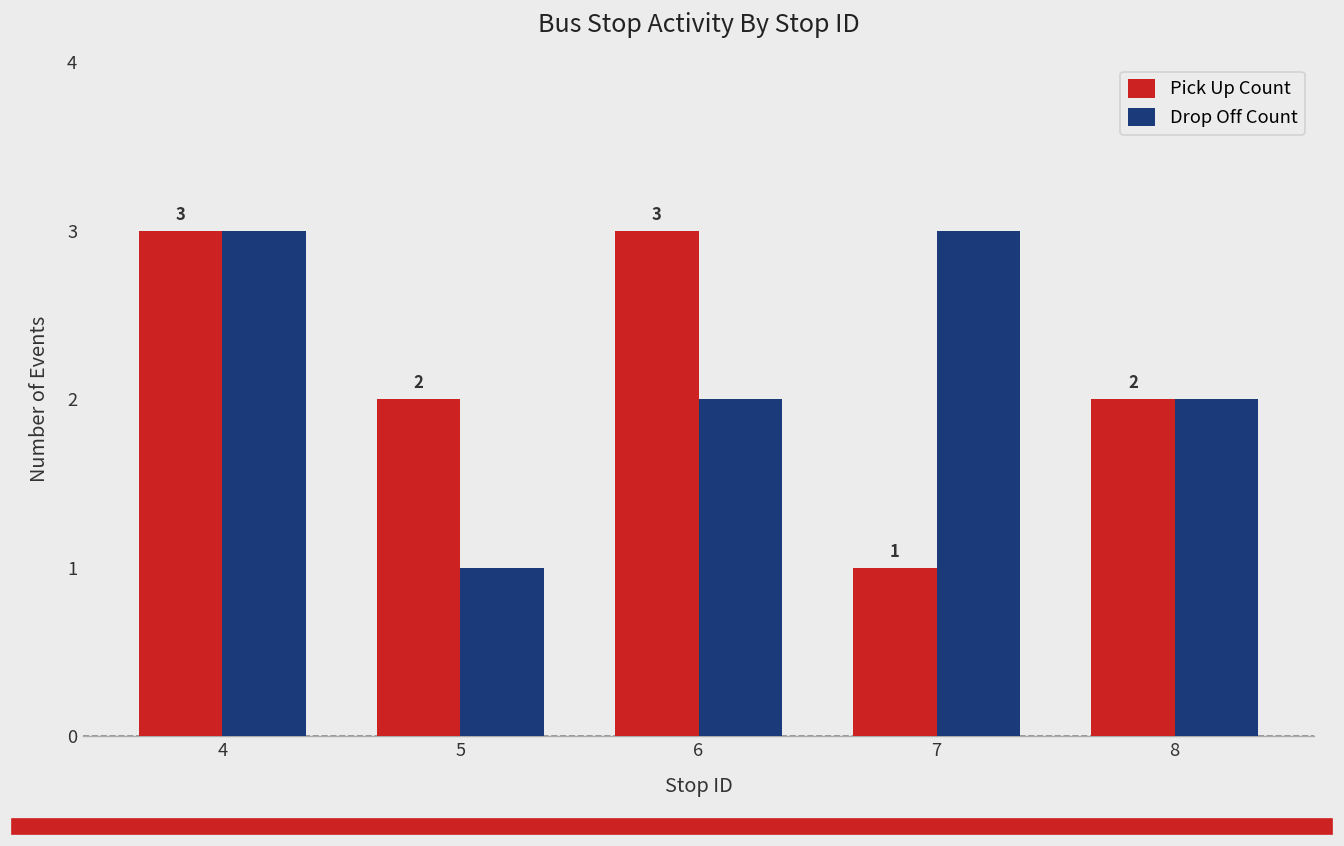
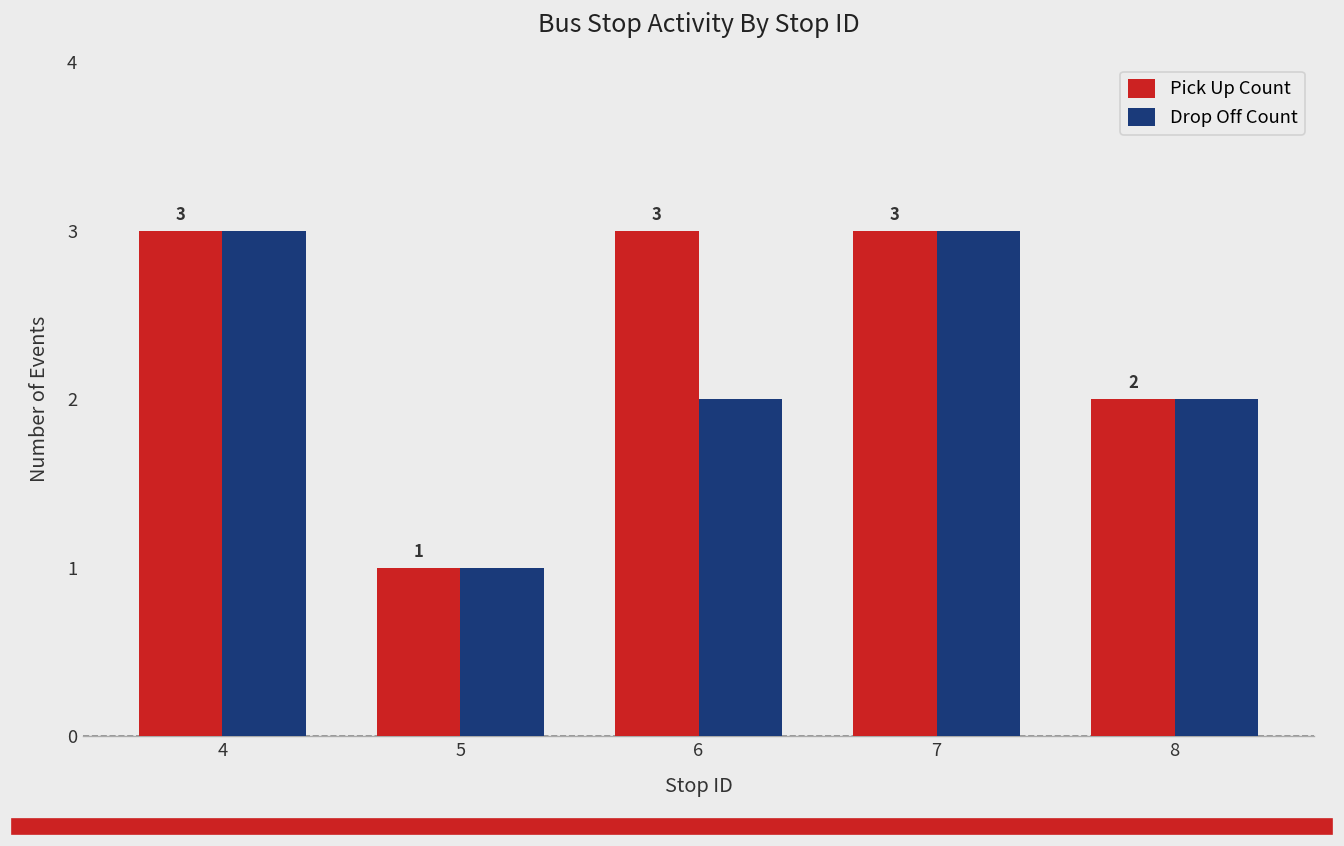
  {
    "Pick Up Count": {
      "4": 3,
-     "5": 2,
+     "5": 1,
      "6": 3,
-     "7": 1,
+     "7": 3,
      "8": 2
    },
    "Drop Off Count": {
      "4": 3.00,
      "5": 1.00,
      "6": 2.00,
      "7": 3.00,
      "8": 2.00
    }
  }
